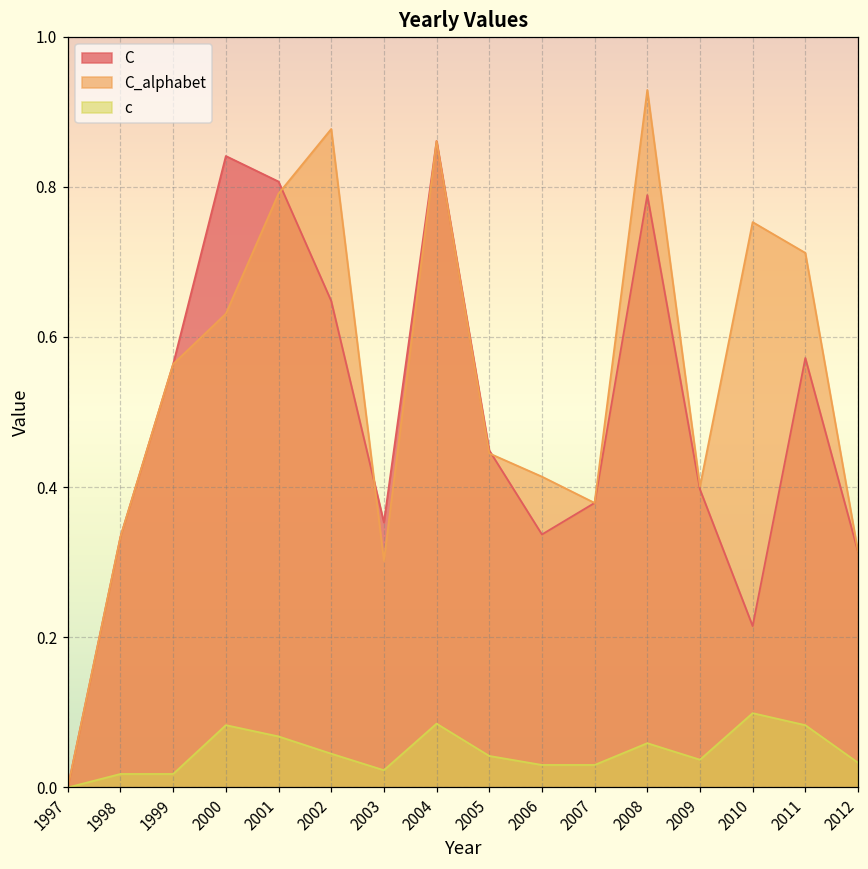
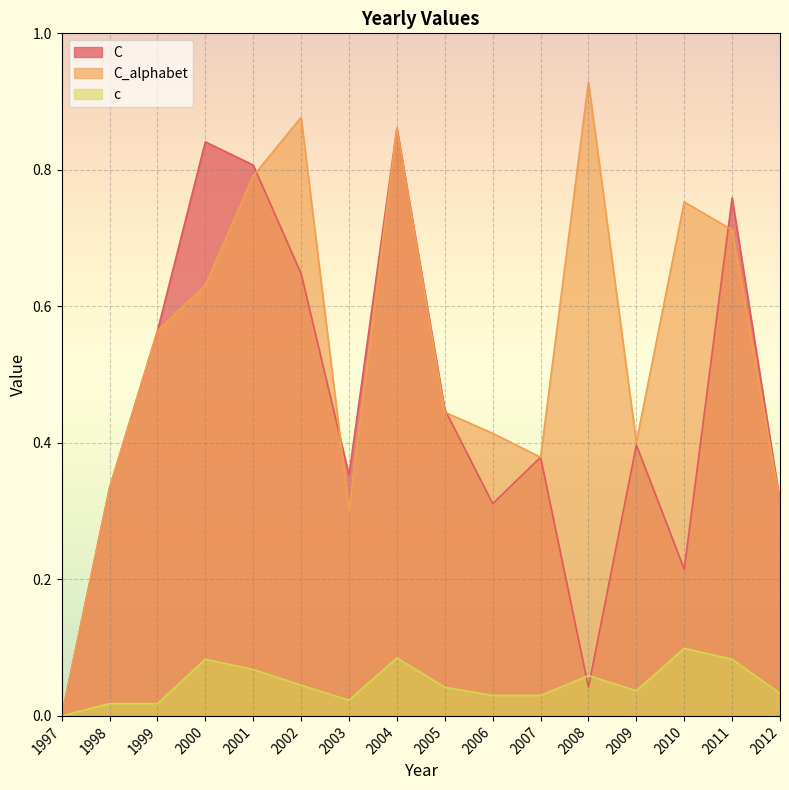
  {
    "C": {
      "2000": 0.84,
      "2001": 0.81,
      "2002": 0.65,
      "2003": 0.35,
      "2005": 0.45,
-     "2006": 0.34,
-     "2008": 0.79,
+     "2006": 0.31,
+     "2008": 0.04,
      "2009": 0.40,
      "2010": 0.22,
-     "2011": 0.57
+     "2011": 0.76
    }
  }
